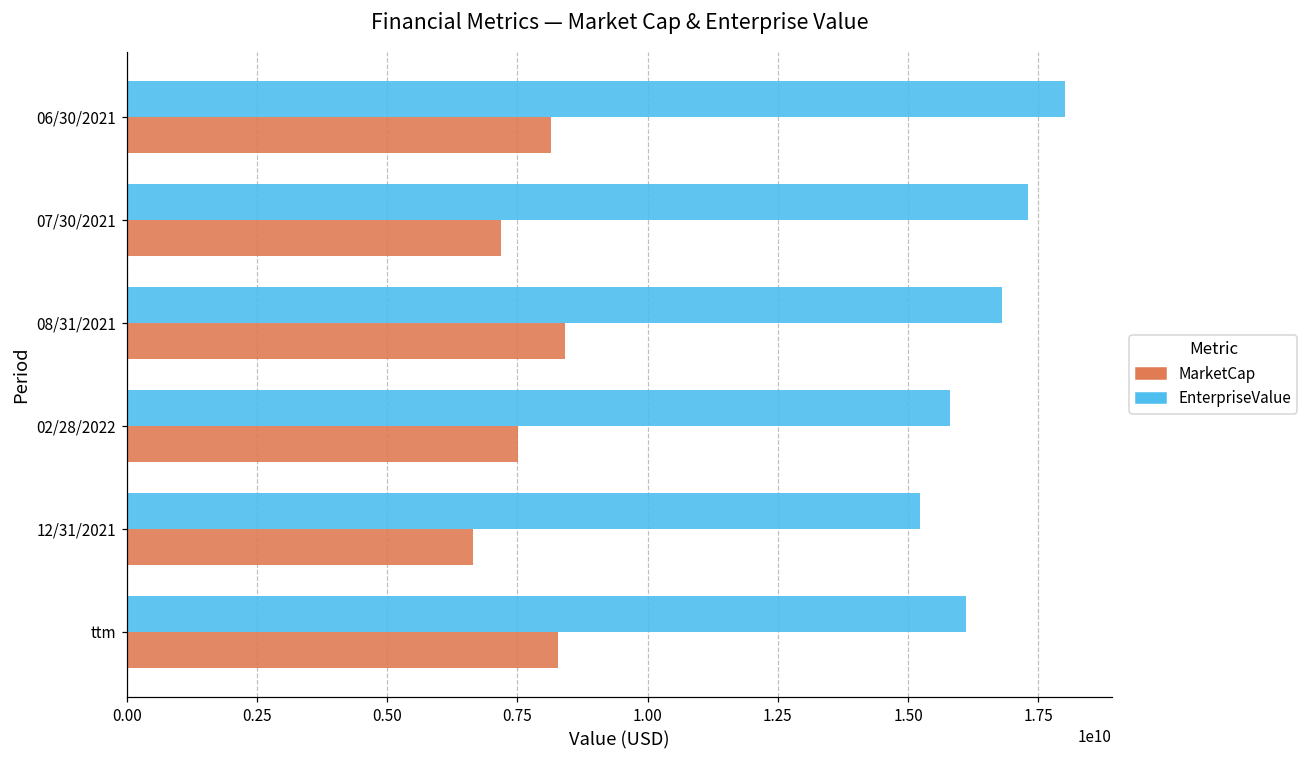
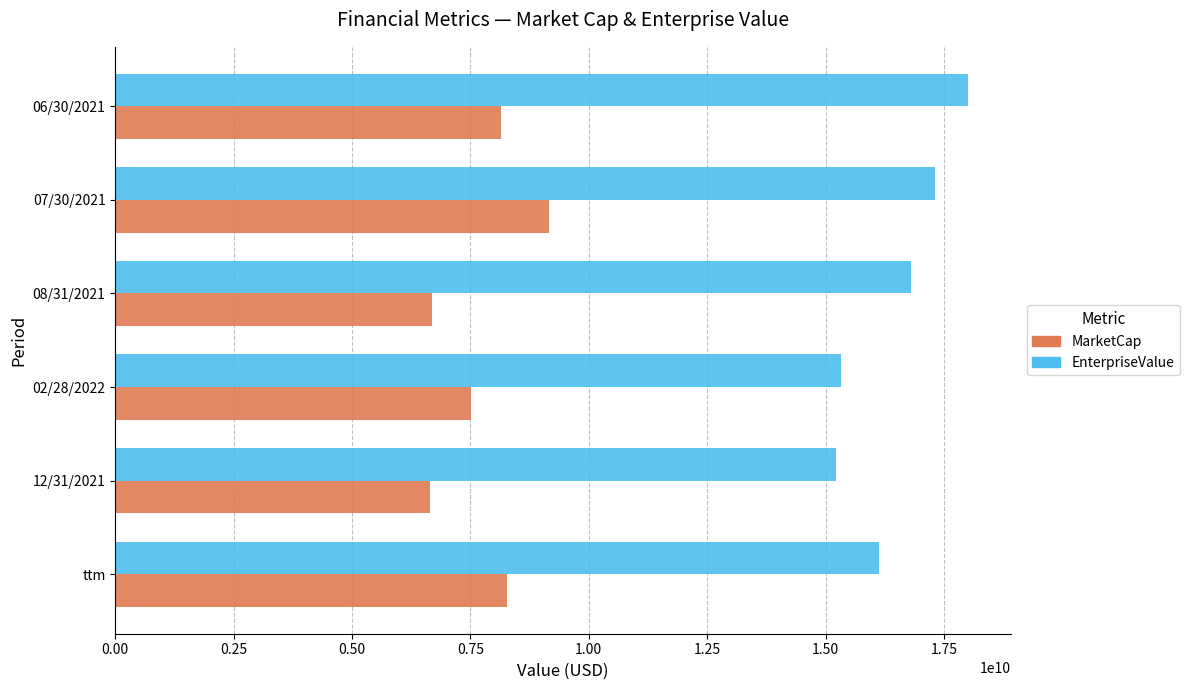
  {
    "MarketCap": {
      "06/30/2021": 8100000000,
-     "07/30/2021": 7200000000,
-     "08/31/2021": 8400000000,
+     "07/30/2021": 9200000000,
+     "08/31/2021": 6700000000,
      "02/28/2022": 7500000000,
      "12/31/2021": 6600000000,
      "ttm": 8300000000
    },
    "EnterpriseValue": {
      "06/30/2021": 18000000000,
      "07/30/2021": 17300000000,
      "08/31/2021": 16800000000,
-     "02/28/2022": 15800000000,
+     "02/28/2022": 15300000000,
      "12/31/2021": 15200000000,
      "ttm": 16100000000
    }
  }
